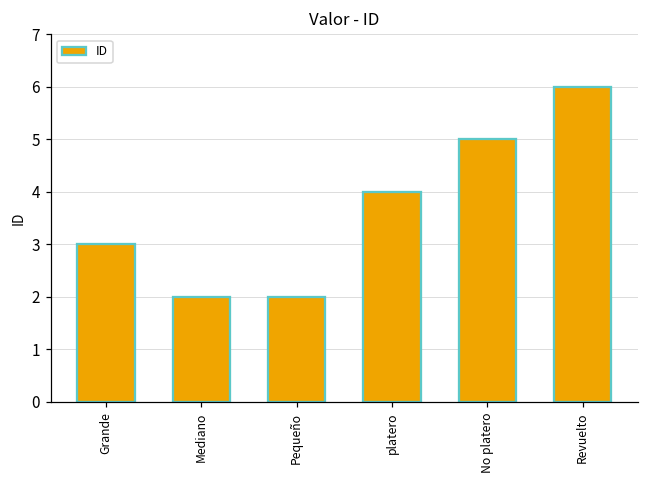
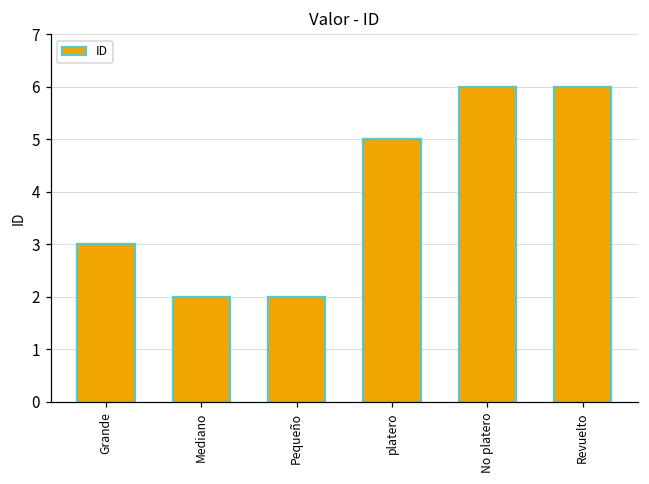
  {
    "Grande": 3,
    "Mediano": 2,
    "Pequeño": 2,
-   "platero": 4,
-   "No platero": 5,
+   "platero": 5,
+   "No platero": 6,
    "Revuelto": 6
  }
